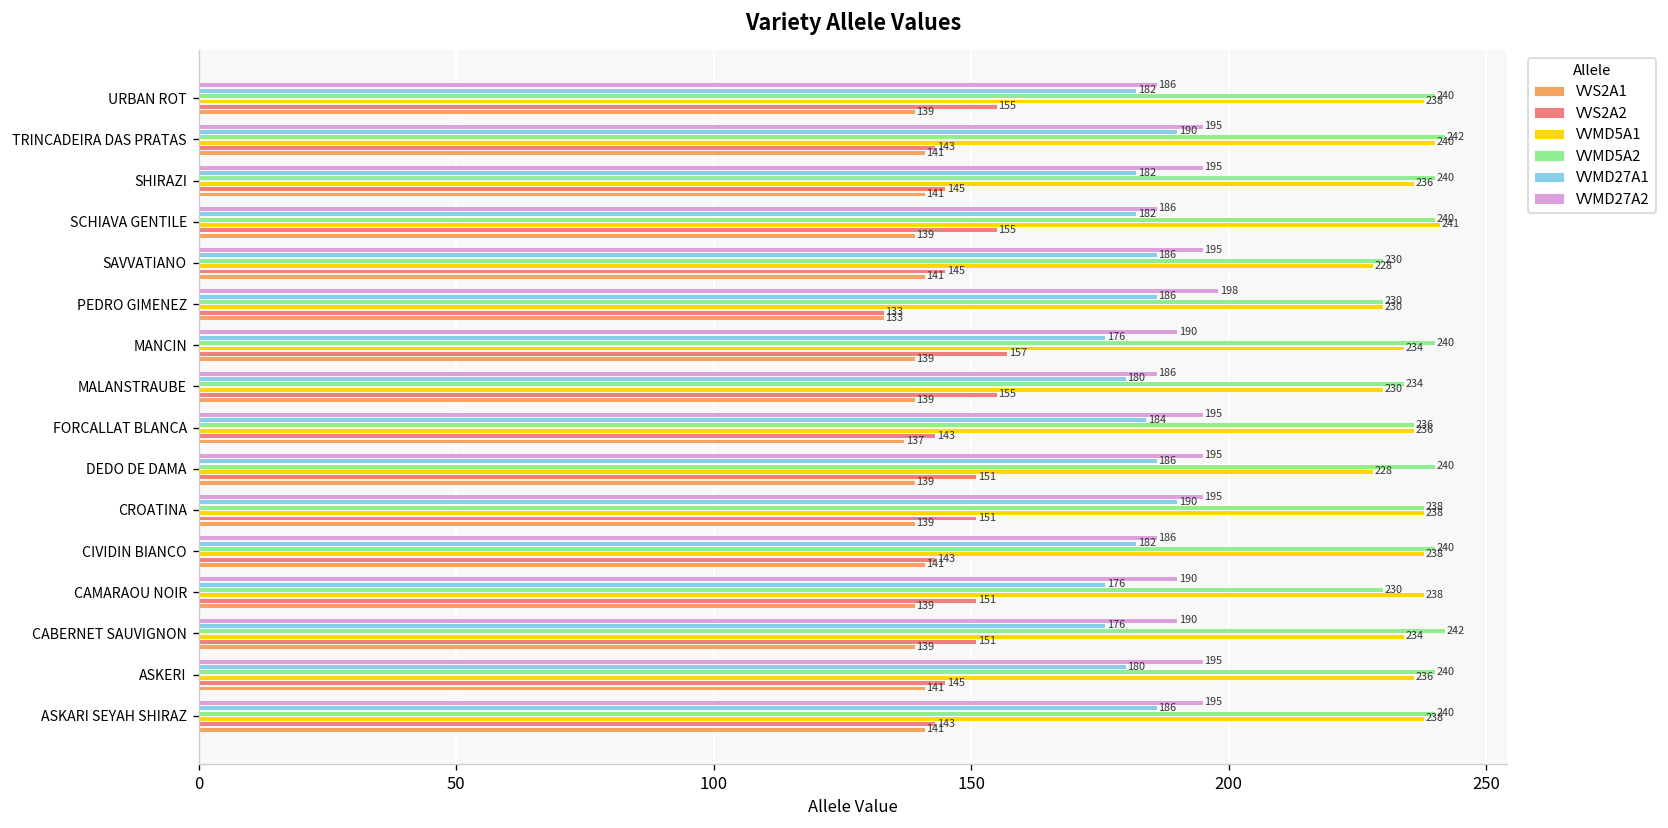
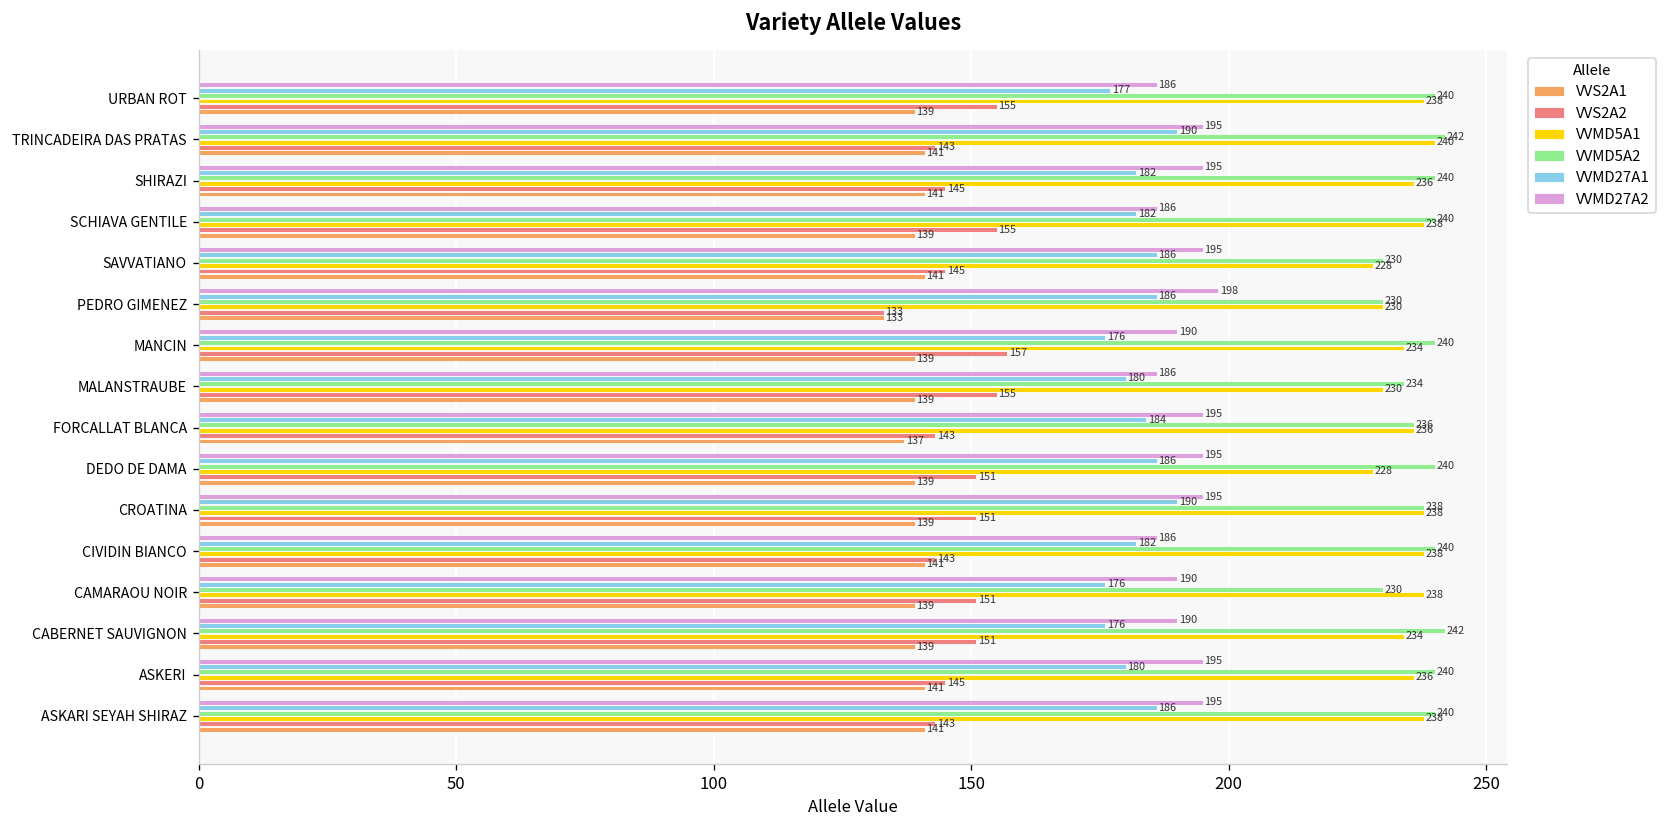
  {
    "VVMD5A1": {
      "SHIRAZI": 236,
-     "SCHIAVA GENTILE": 241,
+     "SCHIAVA GENTILE": 238,
      "MANCIN": 234,
      "MALANSTRAUBE": 230,
      "DEDO DE DAMA": 228,
      "CAMARAOU NOIR": 238,
      "CABERNET SAUVIGNON": 234,
      "ASKERI": 236
    },
    "VVMD5A2": {
      "SHIRAZI": 240,
      "MANCIN": 240,
      "MALANSTRAUBE": 234,
      "DEDO DE DAMA": 240,
      "CAMARAOU NOIR": 230,
      "CABERNET SAUVIGNON": 242,
      "ASKERI": 240
    },
    "VVMD27A1": {
-     "URBAN ROT": 182,
+     "URBAN ROT": 177,
      "TRINCADEIRA DAS PRATAS": 190,
      "SHIRAZI": 182,
      "SCHIAVA GENTILE": 182,
      "SAVVATIANO": 186,
      "PEDRO GIMENEZ": 186,
      "MANCIN": 176,
      "MALANSTRAUBE": 180,
      "FORCALLAT BLANCA": 184,
      "DEDO DE DAMA": 186,
      "CROATINA": 190,
      "CIVIDIN BIANCO": 182,
      "CAMARAOU NOIR": 176,
      "CABERNET SAUVIGNON": 176,
      "ASKERI": 180,
      "ASKARI SEYAH SHIRAZ": 186
    },
    "VVMD27A2": {
      "URBAN ROT": 186,
      "TRINCADEIRA DAS PRATAS": 195,
      "SHIRAZI": 195,
      "SCHIAVA GENTILE": 186,
      "SAVVATIANO": 195,
      "PEDRO GIMENEZ": 198,
      "MANCIN": 190,
      "MALANSTRAUBE": 186,
      "FORCALLAT BLANCA": 195,
      "DEDO DE DAMA": 195,
      "CROATINA": 195,
      "CIVIDIN BIANCO": 186,
      "CAMARAOU NOIR": 190,
      "CABERNET SAUVIGNON": 190,
      "ASKERI": 195,
      "ASKARI SEYAH SHIRAZ": 195
    }
  }
